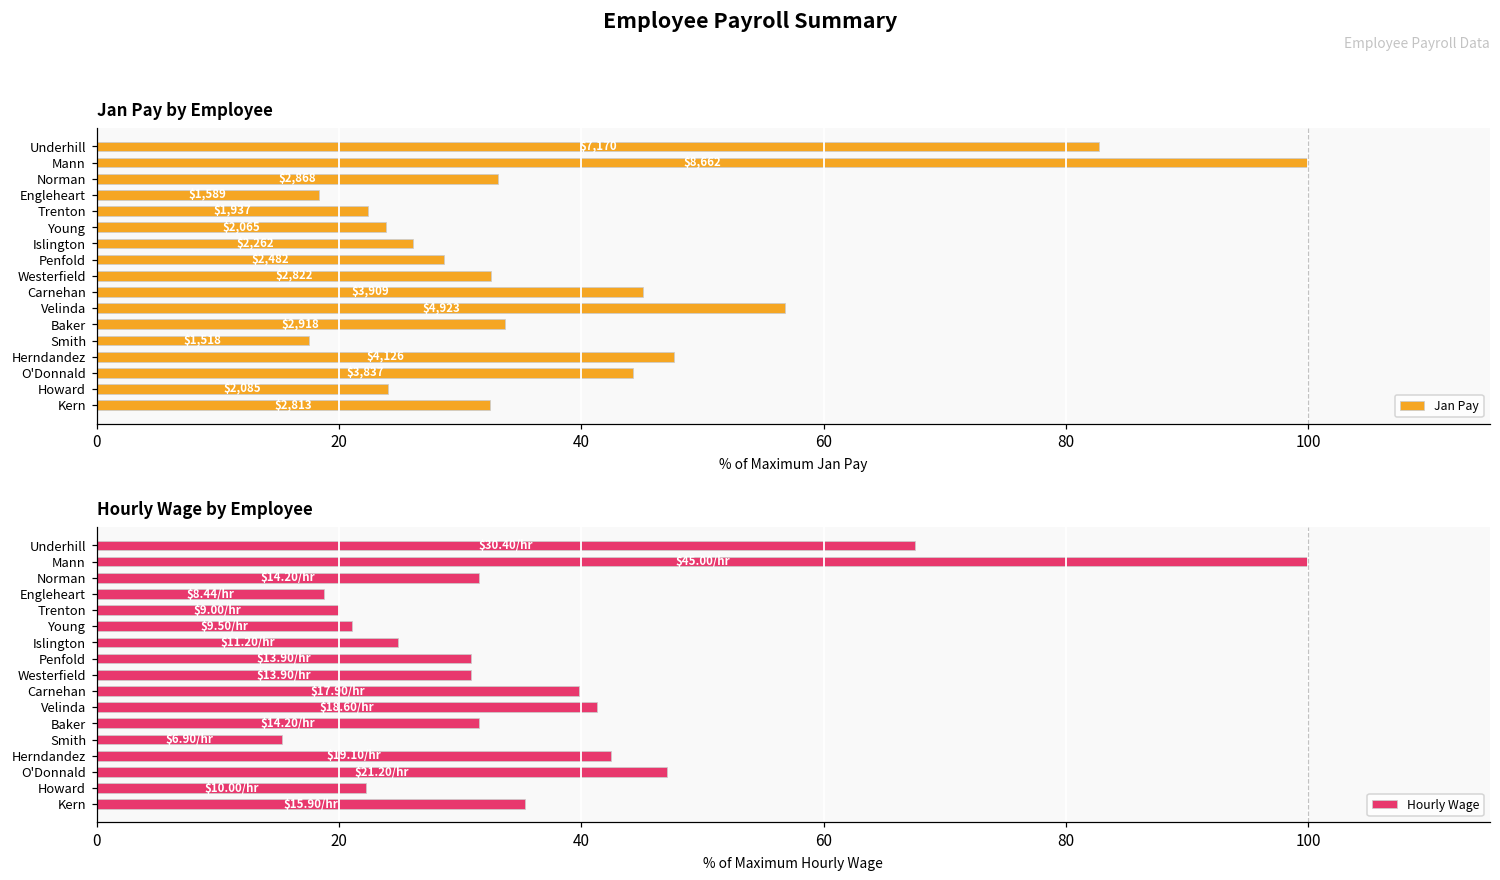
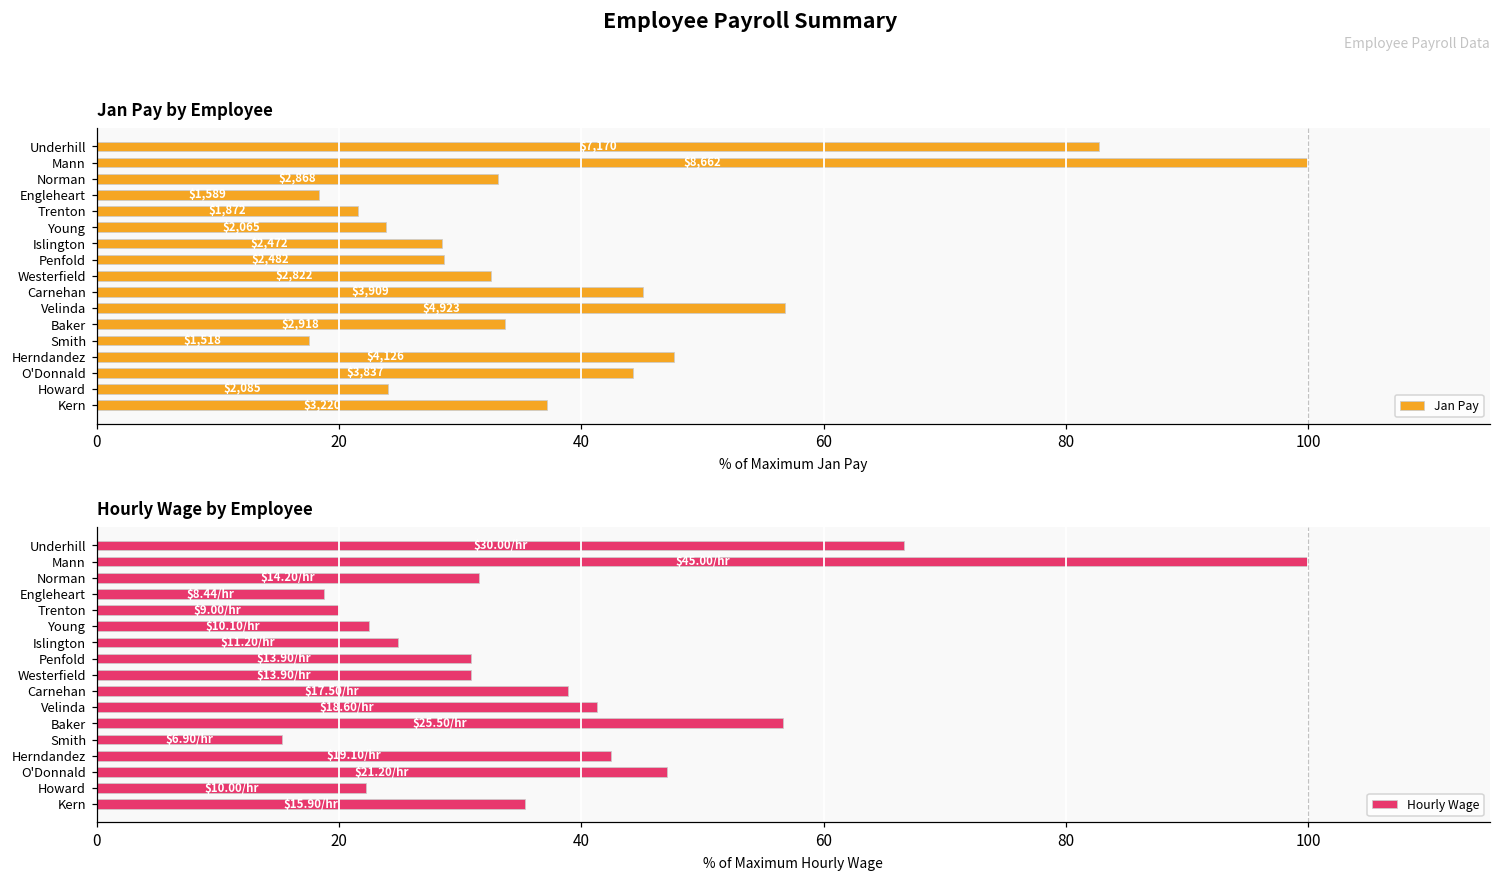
  {
    "Jan Pay by Employee": {
-     "Trenton": "$1,937",
-     "Islington": "$2,262",
-     "Kern": "$2,813"
+     "Trenton": "$1,872",
+     "Islington": "$2,472",
+     "Kern": "$3,220"
    },
    "Hourly Wage by Employee": {
-     "Underhill": "$30.40/",
-     "Young": "$9.50/",
-     "Carnehan": "$17.90/",
-     "Baker": "$14.20/"
+     "Underhill": "$30.00/",
+     "Young": "$10.10/",
+     "Carnehan": "$17.50/",
+     "Baker": "$25.50/"
    }
  }
